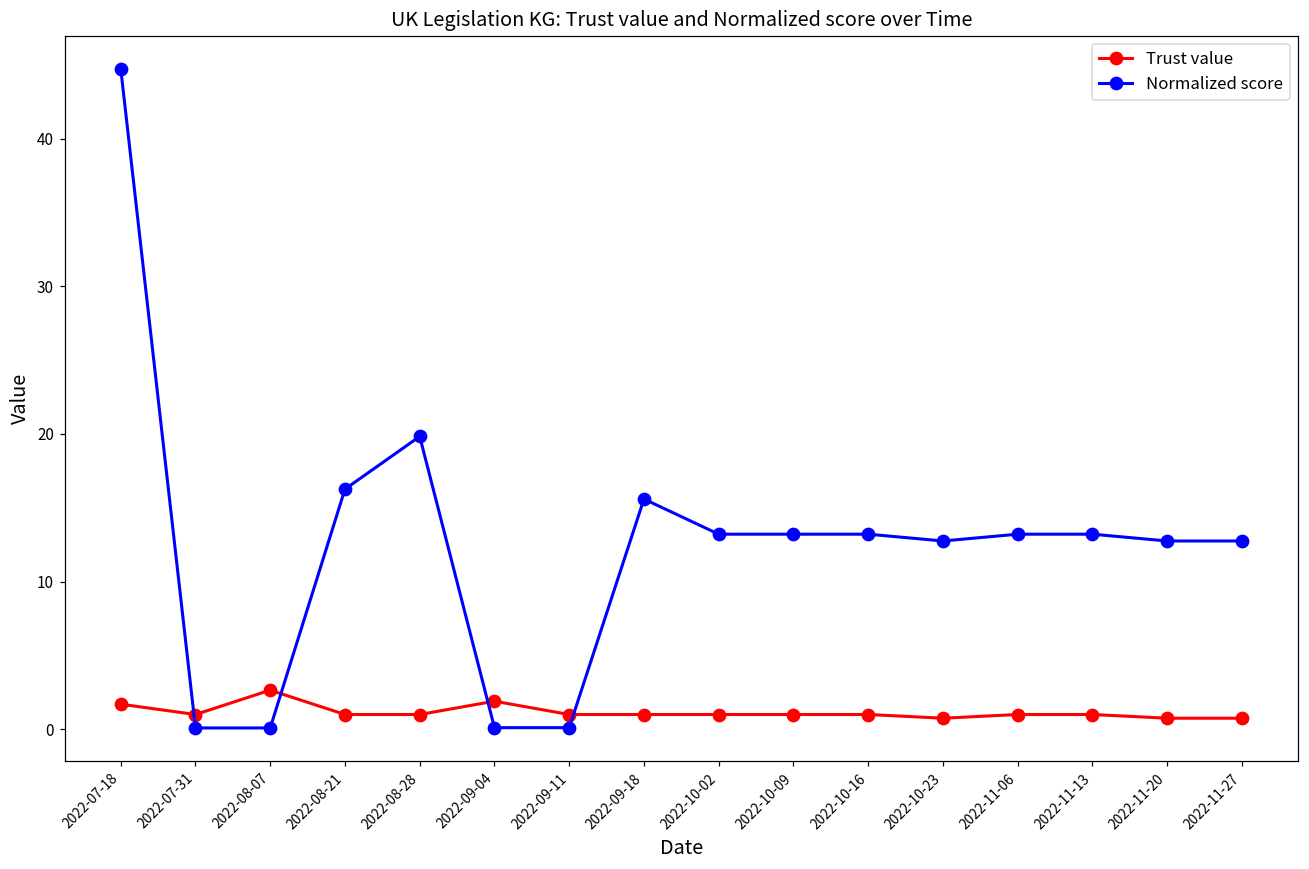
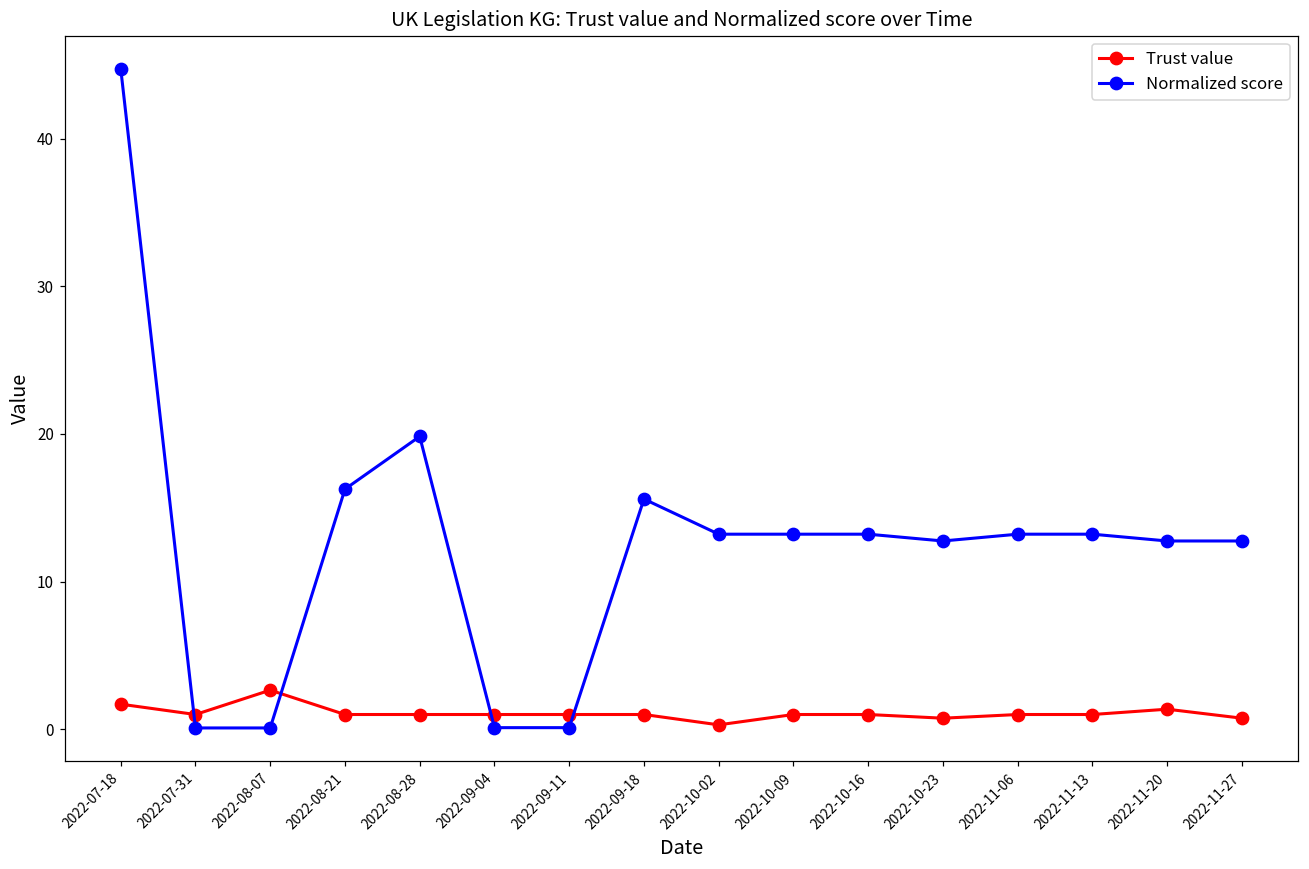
  {
    "Trust value": {
      "2022-07-18": 1.7,
      "2022-07-31": 1.0,
      "2022-08-07": 2.7,
      "2022-08-21": 1.0,
      "2022-08-28": 1.0,
-     "2022-09-04": 1.9,
+     "2022-09-04": 1.0,
      "2022-09-11": 1.0,
      "2022-09-18": 1.0,
-     "2022-10-02": 1.0,
+     "2022-10-02": 0.3,
      "2022-10-09": 1.0,
      "2022-10-16": 1.0,
      "2022-10-23": 0.8,
      "2022-11-06": 1.0,
      "2022-11-13": 1.0,
-     "2022-11-20": 0.8,
+     "2022-11-20": 1.4,
      "2022-11-27": 0.8
    },
    "Normalized score": {
      "2022-07-18": 44.7,
      "2022-07-31": 0.1,
      "2022-08-07": 0.1,
      "2022-08-21": 16.3,
      "2022-08-28": 19.8,
      "2022-09-04": 0.1,
      "2022-09-11": 0.1,
      "2022-09-18": 15.6,
      "2022-10-02": 13.2,
      "2022-10-09": 13.2,
      "2022-10-16": 13.2,
      "2022-10-23": 12.8,
      "2022-11-06": 13.2,
      "2022-11-13": 13.2,
      "2022-11-20": 12.8,
      "2022-11-27": 12.8
    }
  }
